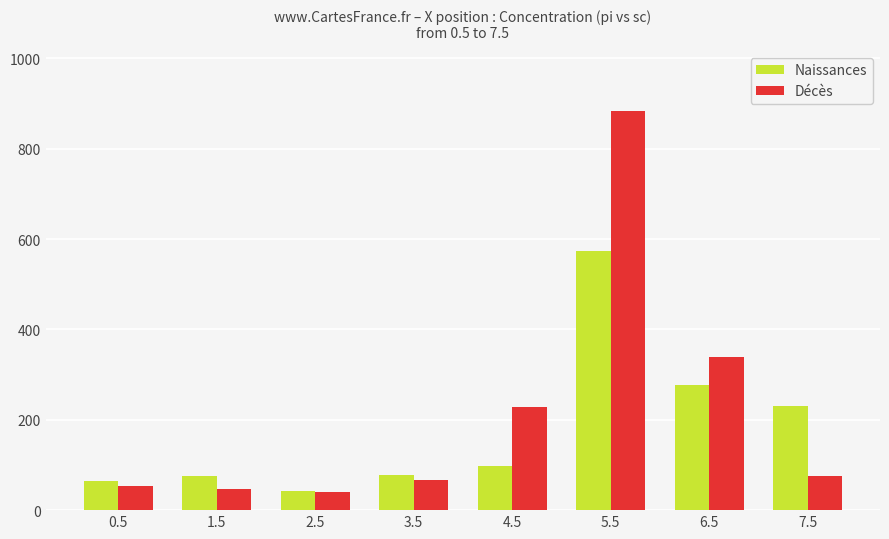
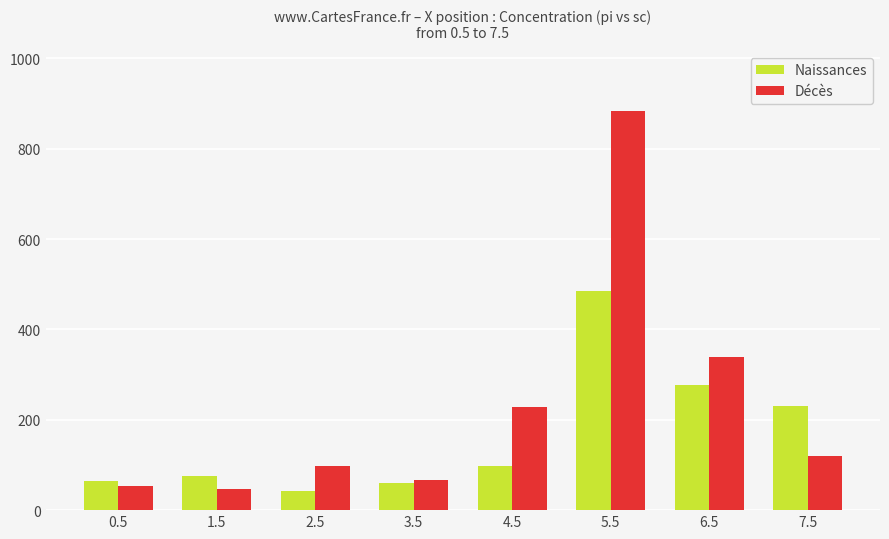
  {
    "Naissances": {
      "0.5": 60,
      "1.5": 80,
      "2.5": 40,
-     "3.5": 80,
+     "3.5": 60,
      "4.5": 100,
-     "5.5": 570,
+     "5.5": 480,
      "6.5": 280,
      "7.5": 230
    },
    "Décès": {
      "0.5": 50,
      "1.5": 50,
-     "2.5": 40,
+     "2.5": 100,
      "3.5": 70,
      "4.5": 230,
      "5.5": 880,
      "6.5": 340,
-     "7.5": 80
+     "7.5": 120
    }
  }
